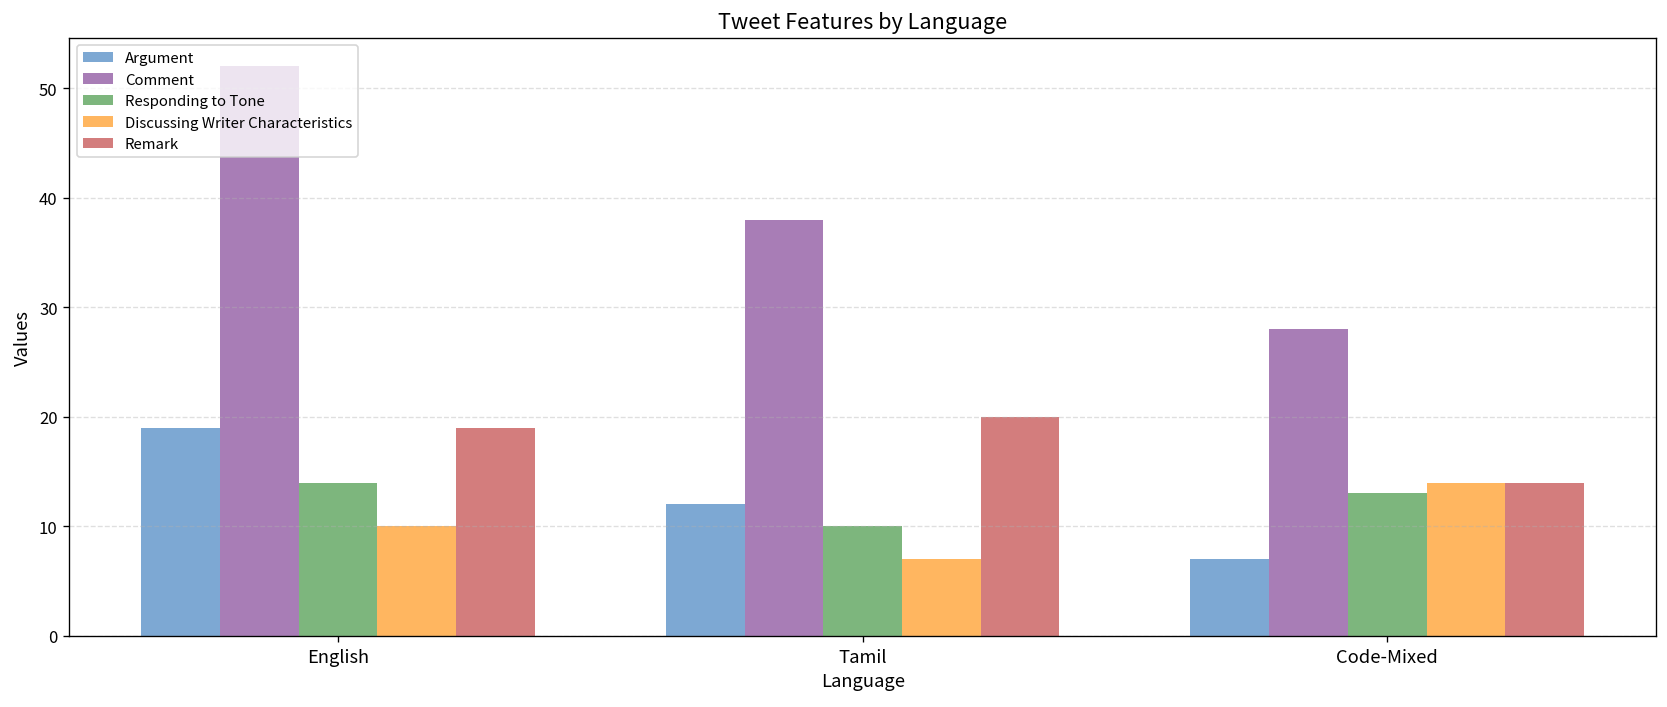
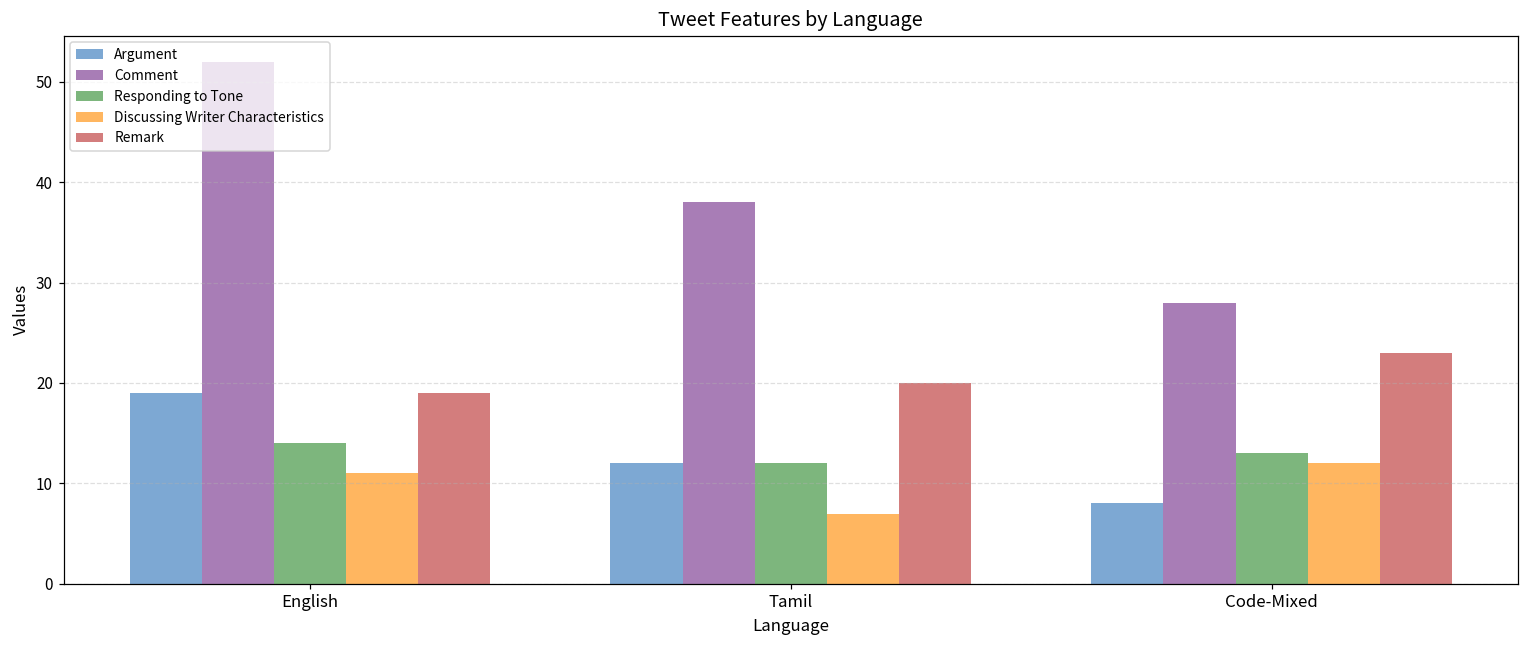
  {
    "Argument": {
      "English": 19,
      "Tamil": 12,
-     "Code-Mixed": 7
+     "Code-Mixed": 8
    },
    "Comment": {
      "Tamil": 38,
      "Code-Mixed": 28
    },
    "Responding to Tone": {
      "English": 14,
-     "Tamil": 10,
+     "Tamil": 12,
      "Code-Mixed": 13
    },
    "Discussing Writer Characteristics": {
-     "English": 10,
+     "English": 11,
      "Tamil": 7,
-     "Code-Mixed": 14
+     "Code-Mixed": 12
    },
    "Remark": {
      "English": 19,
      "Tamil": 20,
-     "Code-Mixed": 14
+     "Code-Mixed": 23
    }
  }
